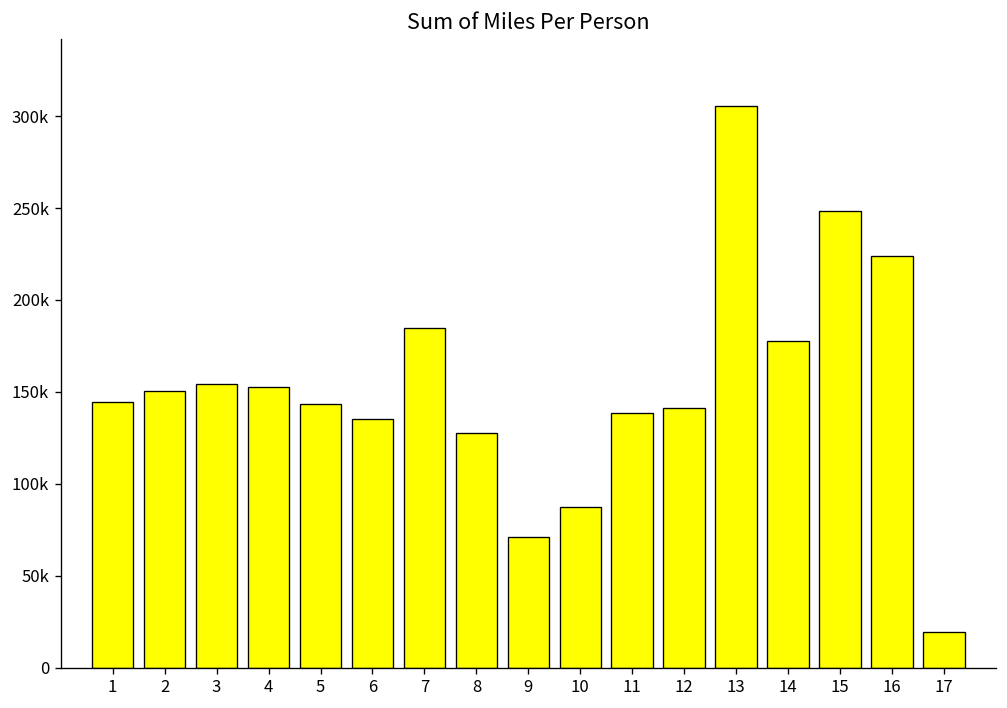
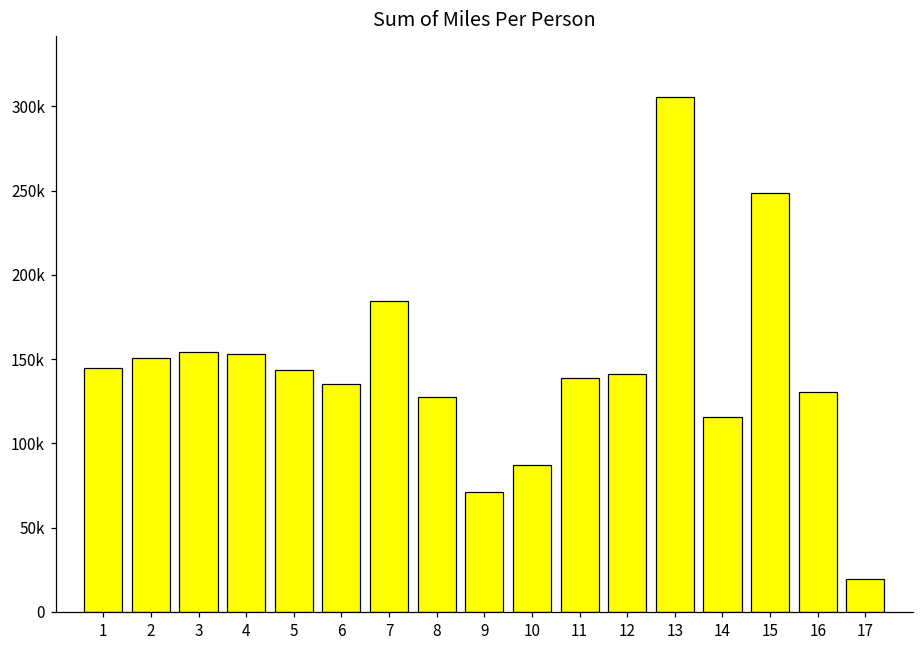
  {
    "1": 145000,
    "2": 151000,
    "3": 154000,
    "4": 153000,
    "5": 144000,
    "6": 135000,
    "7": 185000,
    "8": 128000,
    "9": 71000,
    "10": 87000,
    "11": 139000,
    "12": 141000,
    "13": 305000,
-   "14": 178000,
+   "14": 116000,
    "15": 249000,
-   "16": 224000,
+   "16": 131000,
    "17": 19000
  }
